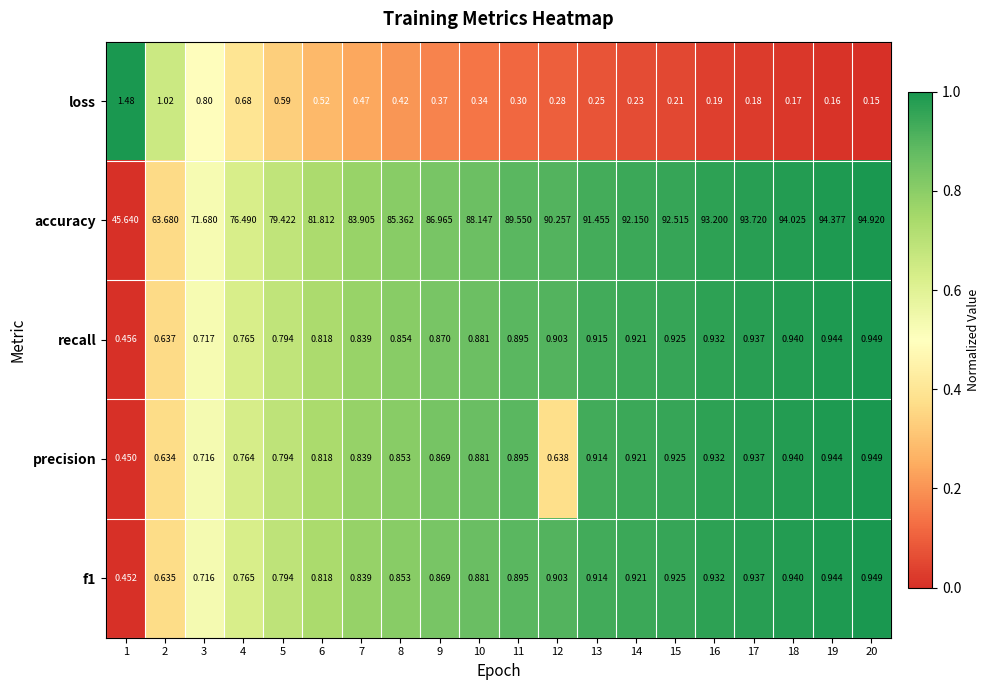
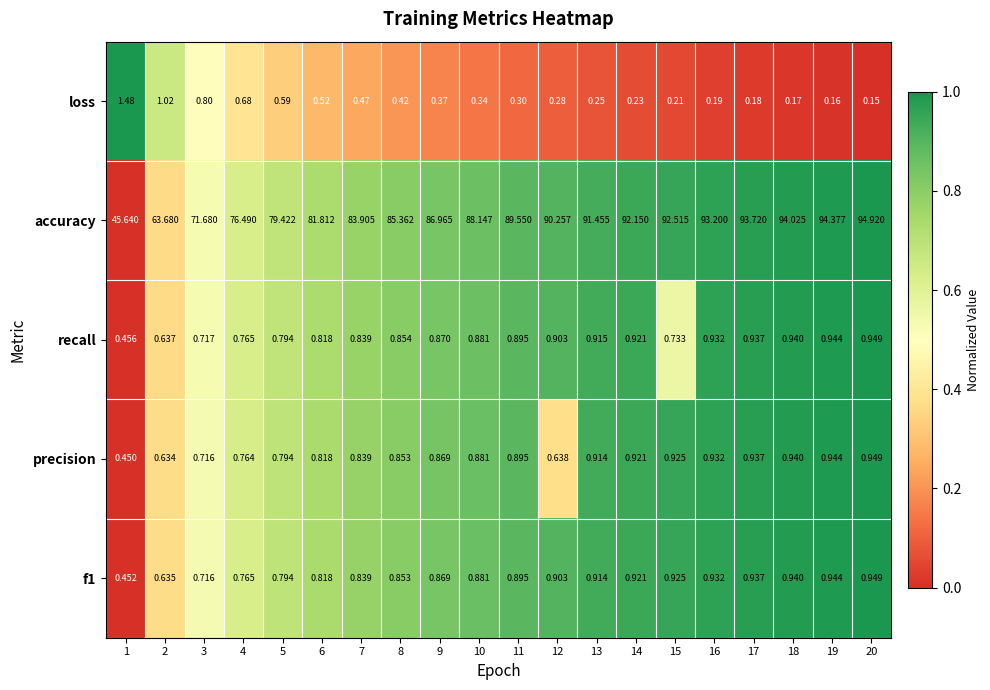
  {
    "loss": {
      "1": 1.48,
      "2": 1.02,
      "3": 0.80,
      "4": 0.68,
      "5": 0.59,
      "6": 0.52,
      "7": 0.47,
      "8": 0.42,
      "9": 0.37,
      "10": 0.34,
      "11": 0.30,
      "12": 0.28,
      "13": 0.25,
      "14": 0.23,
      "15": 0.21,
      "16": 0.19,
      "17": 0.18,
      "18": 0.17,
      "19": 0.16,
      "20": 0.15
    },
    "accuracy": {
      "1": 45.640,
      "2": 63.680,
      "3": 71.680,
      "4": 76.490,
      "5": 79.422,
      "6": 81.812,
      "7": 83.905,
      "8": 85.362,
      "9": 86.965,
      "10": 88.147,
      "11": 89.550,
      "12": 90.257,
      "13": 91.455,
      "14": 92.150,
      "15": 92.515,
      "16": 93.200,
      "17": 93.720,
      "18": 94.025,
      "19": 94.377,
      "20": 94.920
    },
    "recall": {
      "1": 0.456,
      "2": 0.637,
      "3": 0.717,
      "4": 0.765,
      "5": 0.794,
      "6": 0.818,
      "7": 0.839,
      "8": 0.854,
      "9": 0.870,
      "10": 0.881,
      "11": 0.895,
      "12": 0.903,
      "13": 0.915,
      "14": 0.921,
-     "15": 0.925,
+     "15": 0.733,
      "16": 0.932,
      "17": 0.937,
      "18": 0.940,
      "19": 0.944,
      "20": 0.949
    },
    "precision": {
      "1": 0.450,
      "2": 0.634,
      "3": 0.716,
      "4": 0.764,
      "5": 0.794,
      "6": 0.818,
      "7": 0.839,
      "8": 0.853,
      "9": 0.869,
      "10": 0.881,
      "11": 0.895,
      "12": 0.638,
      "13": 0.914,
      "14": 0.921,
      "15": 0.925,
      "16": 0.932,
      "17": 0.937,
      "18": 0.940,
      "19": 0.944,
      "20": 0.949
    },
    "f1": {
      "1": 0.452,
      "2": 0.635,
      "3": 0.716,
      "4": 0.765,
      "5": 0.794,
      "6": 0.818,
      "7": 0.839,
      "8": 0.853,
      "9": 0.869,
      "10": 0.881,
      "11": 0.895,
      "12": 0.903,
      "13": 0.914,
      "14": 0.921,
      "15": 0.925,
      "16": 0.932,
      "17": 0.937,
      "18": 0.940,
      "19": 0.944,
      "20": 0.949
    }
  }
